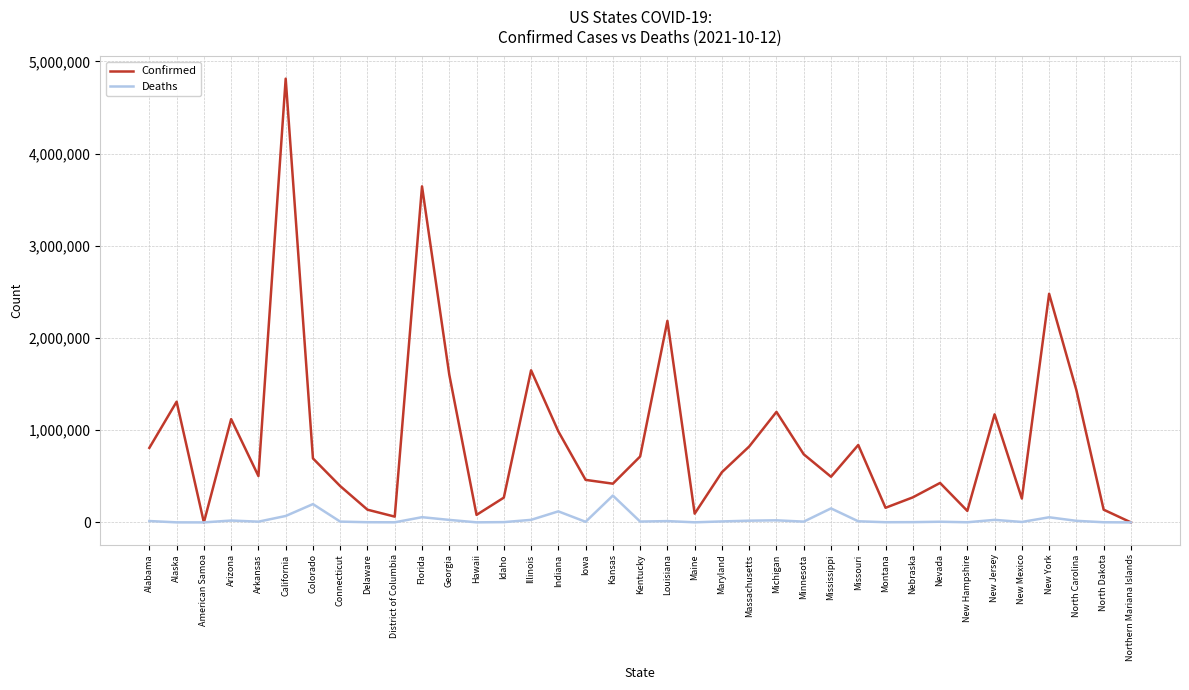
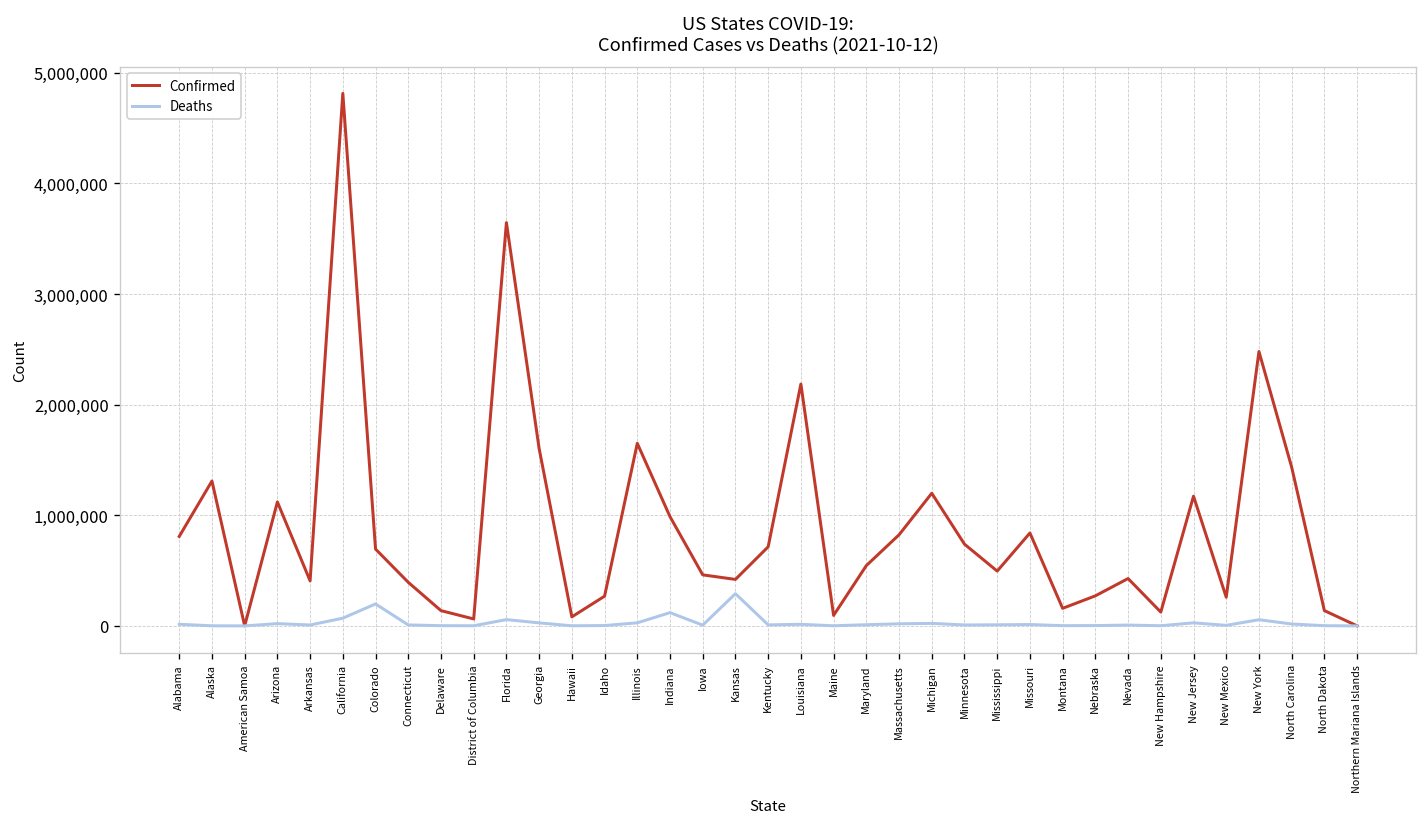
  {
    "Confirmed": {
      "Alabama": "800,000",
      "Alaska": "1,300,000",
      "Arizona": "1,100,000",
-     "Arkansas": "500,000",
+     "Arkansas": "400,000",
      "California": "4,800,000",
      "Colorado": "700,000",
      "Connecticut": "400,000",
      "Delaware": "100,000",
      "District of Columbia": "100,000",
      "Florida": "3,600,000",
      "Georgia": "1,600,000",
      "Hawaii": "100,000",
      "Idaho": "300,000",
      "Illinois": "1,700,000",
      "Indiana": "1,000,000",
      "Iowa": "500,000",
      "Kansas": "400,000",
      "Kentucky": "700,000",
      "Louisiana": "2,200,000",
      "Maine": "100,000",
      "Maryland": "500,000",
      "Massachusetts": "800,000",
      "Michigan": "1,200,000",
      "Minnesota": "700,000",
      "Mississippi": "500,000",
      "Missouri": "800,000",
      "Montana": "200,000",
      "Nebraska": "300,000",
      "Nevada": "400,000",
      "New Hampshire": "100,000",
      "New Jersey": "1,200,000",
      "New Mexico": "300,000",
      "New York": "2,500,000",
      "North Carolina": "1,400,000",
      "North Dakota": "100,000"
    },
    "Deaths": {
      "Alabama": "0",
      "Alaska": "0",
      "Arizona": "0",
      "Arkansas": "0",
      "California": "100,000",
      "Colorado": "200,000",
      "Connecticut": "0",
      "Delaware": "0",
      "District of Columbia": "0",
      "Florida": "100,000",
      "Georgia": "0",
      "Hawaii": "0",
      "Idaho": "0",
      "Illinois": "0",
      "Indiana": "100,000",
      "Iowa": "0",
      "Kansas": "300,000",
      "Kentucky": "0",
      "Louisiana": "0",
      "Maine": "0",
      "Maryland": "0",
      "Massachusetts": "0",
      "Michigan": "0",
      "Minnesota": "0",
-     "Mississippi": "200,000",
+     "Mississippi": "0",
      "Missouri": "0",
      "Montana": "0",
      "Nebraska": "0",
      "Nevada": "0",
      "New Hampshire": "0",
      "New Jersey": "0",
      "New Mexico": "0",
      "New York": "100,000",
      "North Carolina": "0",
      "North Dakota": "0"
    }
  }
